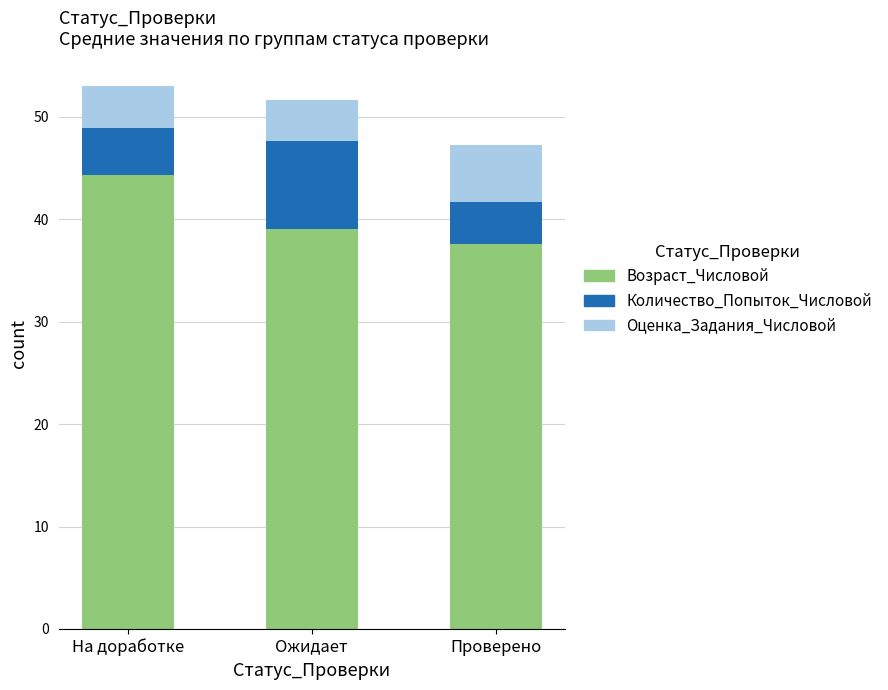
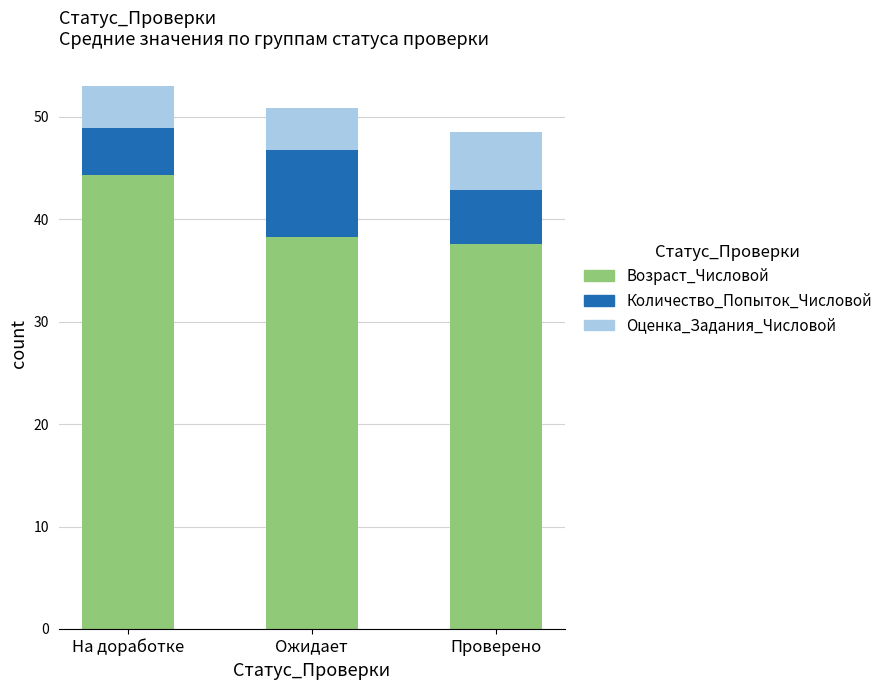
  {
    "Возраст_Числовой": {
      "На доработке": 44.4,
-     "Ожидает": 39.1,
+     "Ожидает": 38.3,
      "Проверено": 37.6
    },
    "Количество_Попыток_Числовой": {
      "На доработке": 4.5,
      "Ожидает": 8.5,
-     "Проверено": 4.1
+     "Проверено": 5.3
    },
    "Оценка_Задания_Числовой": {
      "На доработке": 4.1,
      "Ожидает": 4.1,
      "Проверено": 5.6
    }
  }
